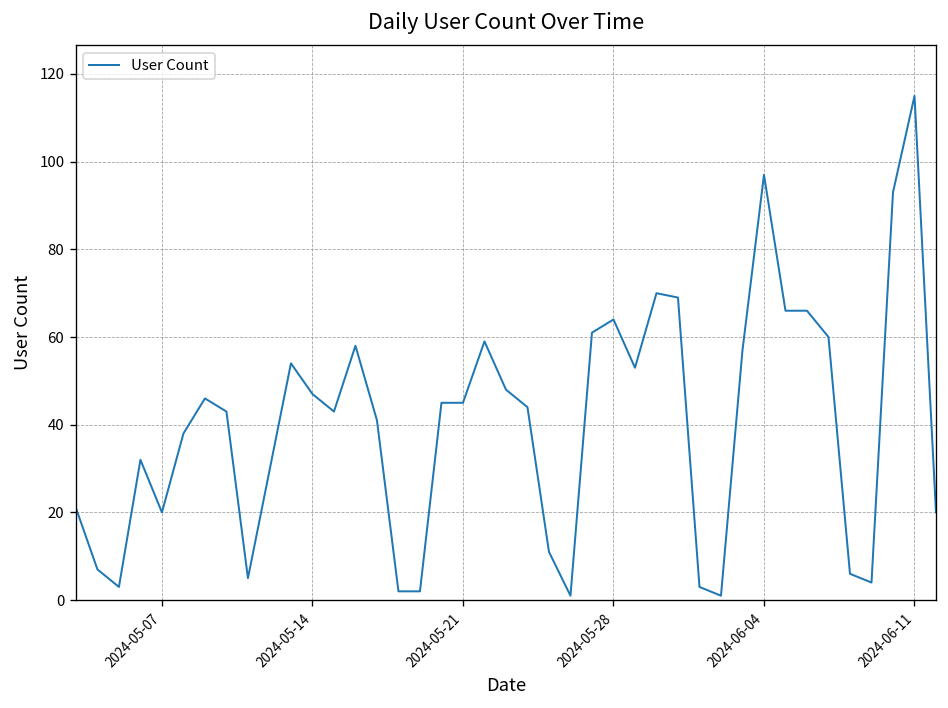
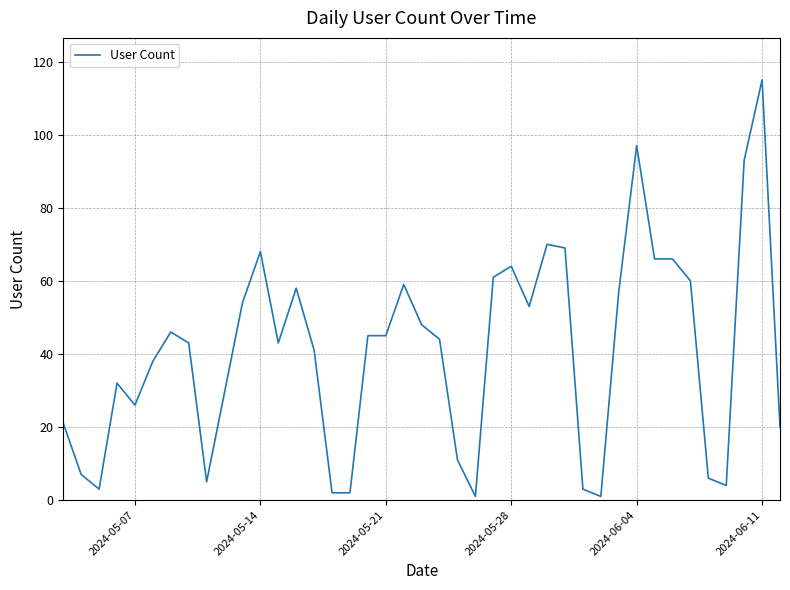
  {
-   "2024-05-07": 20,
-   "2024-05-14": 47,
+   "2024-05-07": 26,
+   "2024-05-14": 68,
    "2024-05-21": 45,
    "2024-05-28": 64,
    "2024-06-04": 97,
    "2024-06-11": 115
  }
